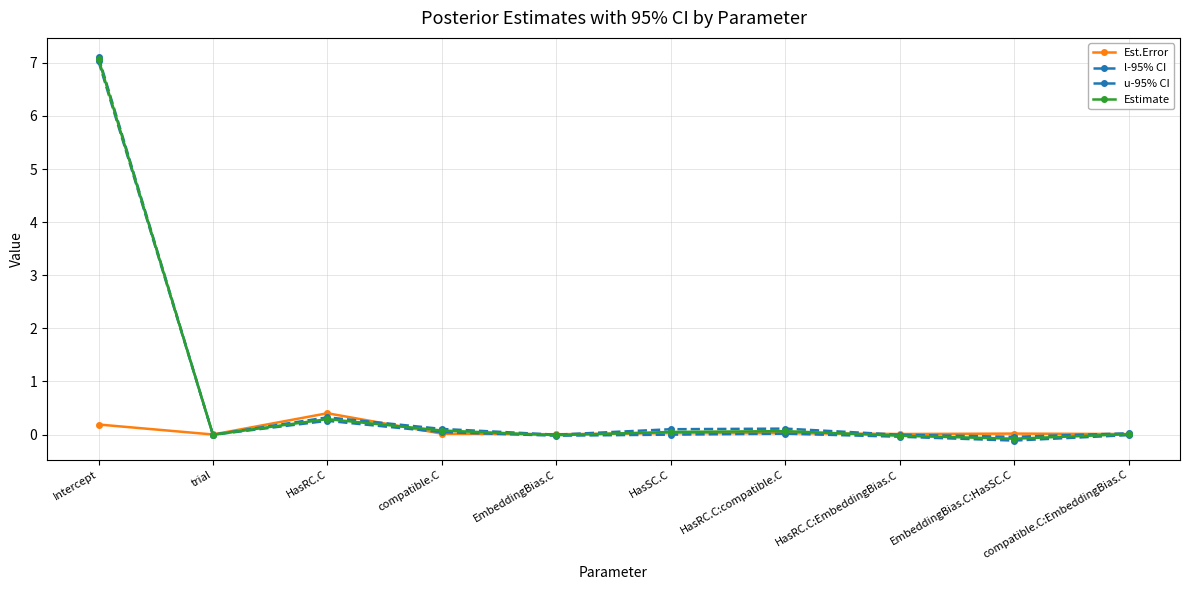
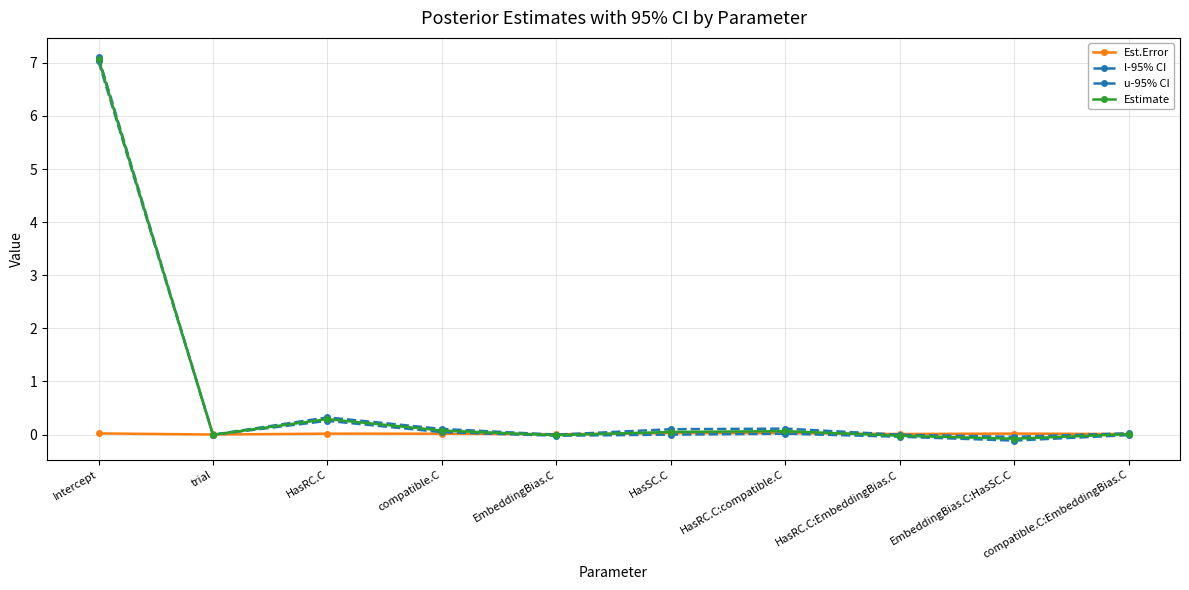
  {
    "Est.Error": {
-     "Intercept": 0.2,
-     "HasRC.C": 0.4,
+     "Intercept": 0.0,
+     "HasRC.C": 0.0,
      "EmbeddingBias.C:HasSC.C": 0.0
    }
  }
